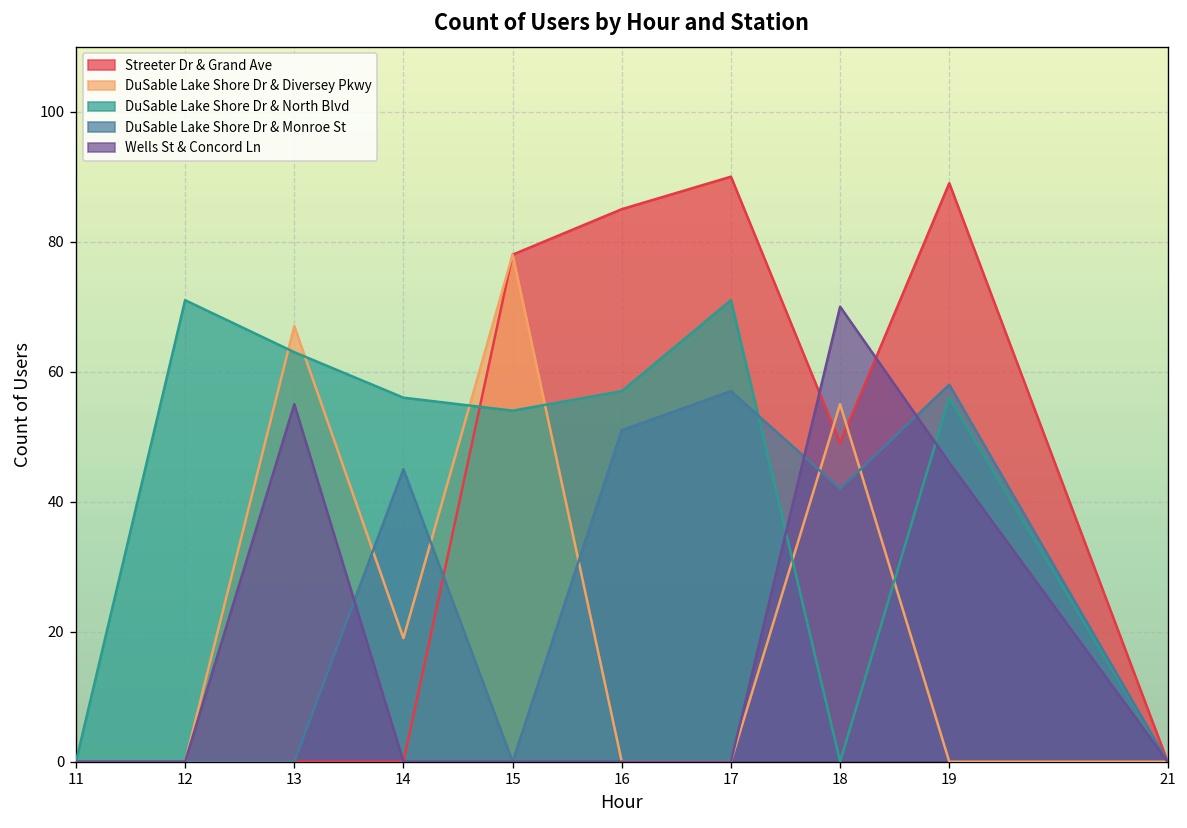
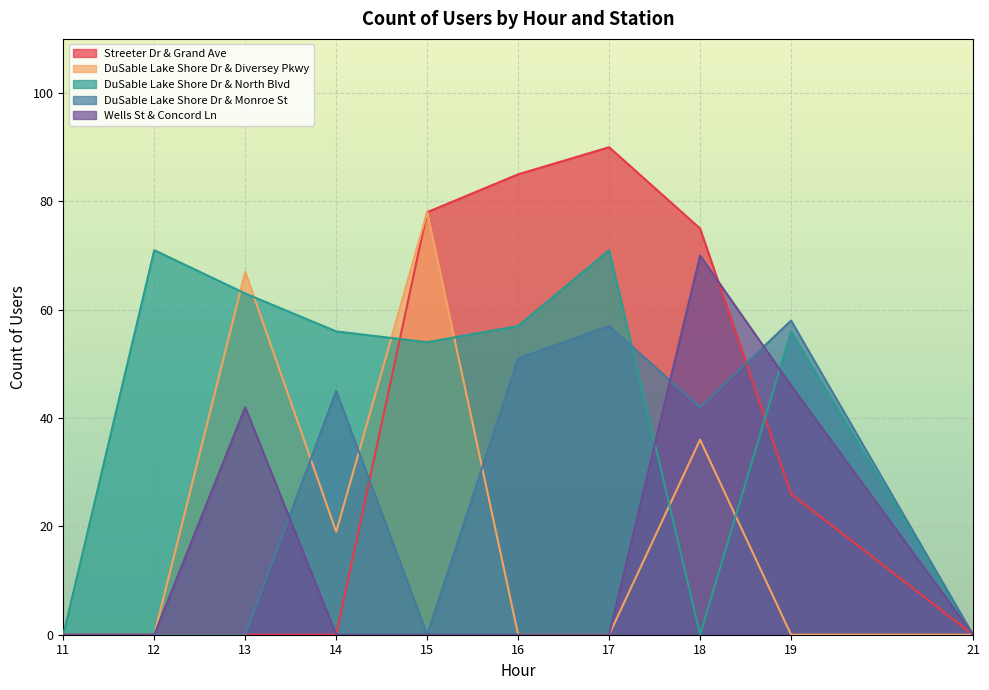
  {
    "Streeter Dr & Grand Ave": {
      "16": 85,
      "17": 90,
-     "18": 49,
-     "19": 89
+     "18": 75,
+     "19": 26
    },
    "DuSable Lake Shore Dr & Diversey Pkwy": {
      "13": 67,
      "14": 19,
-     "18": 55,
+     "18": 36,
      "19": 0
    },
    "Wells St & Concord Ln": {
-     "13": 55,
+     "13": 42,
      "18": 70,
      "19": 46
    }
  }
